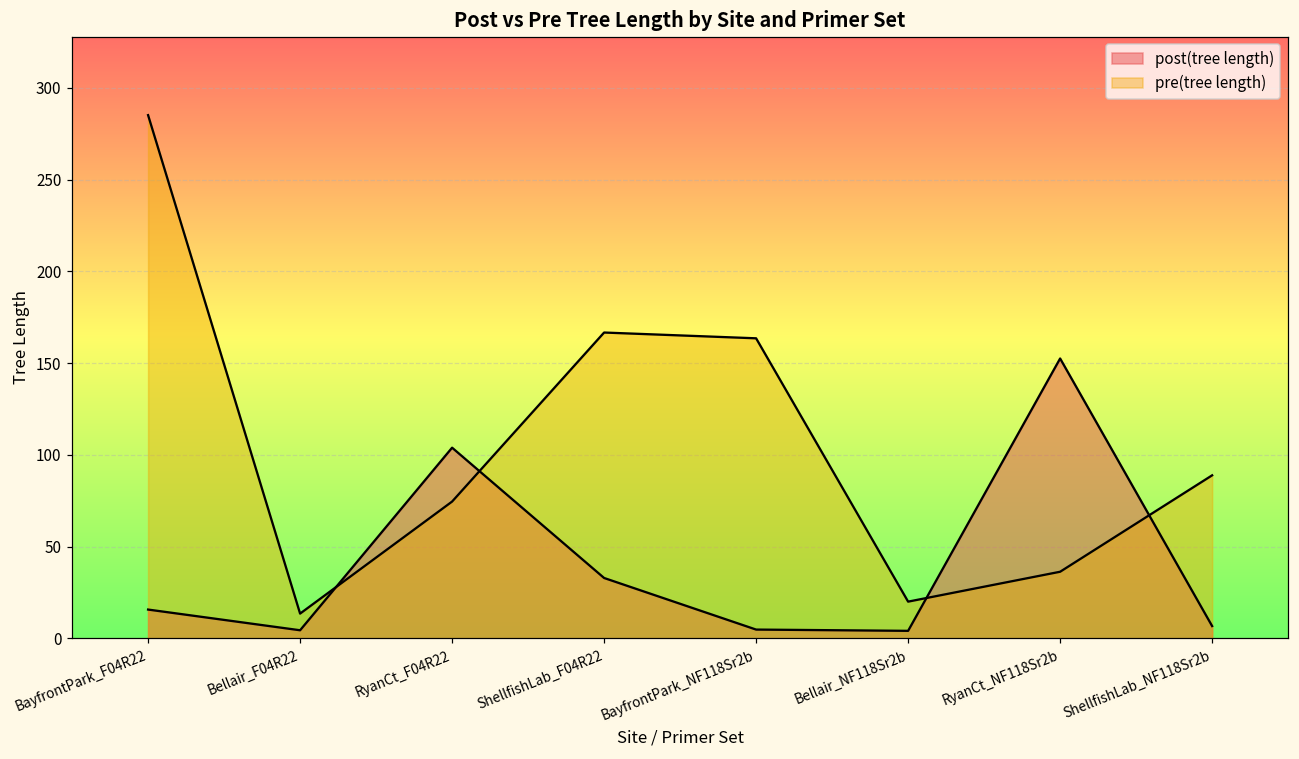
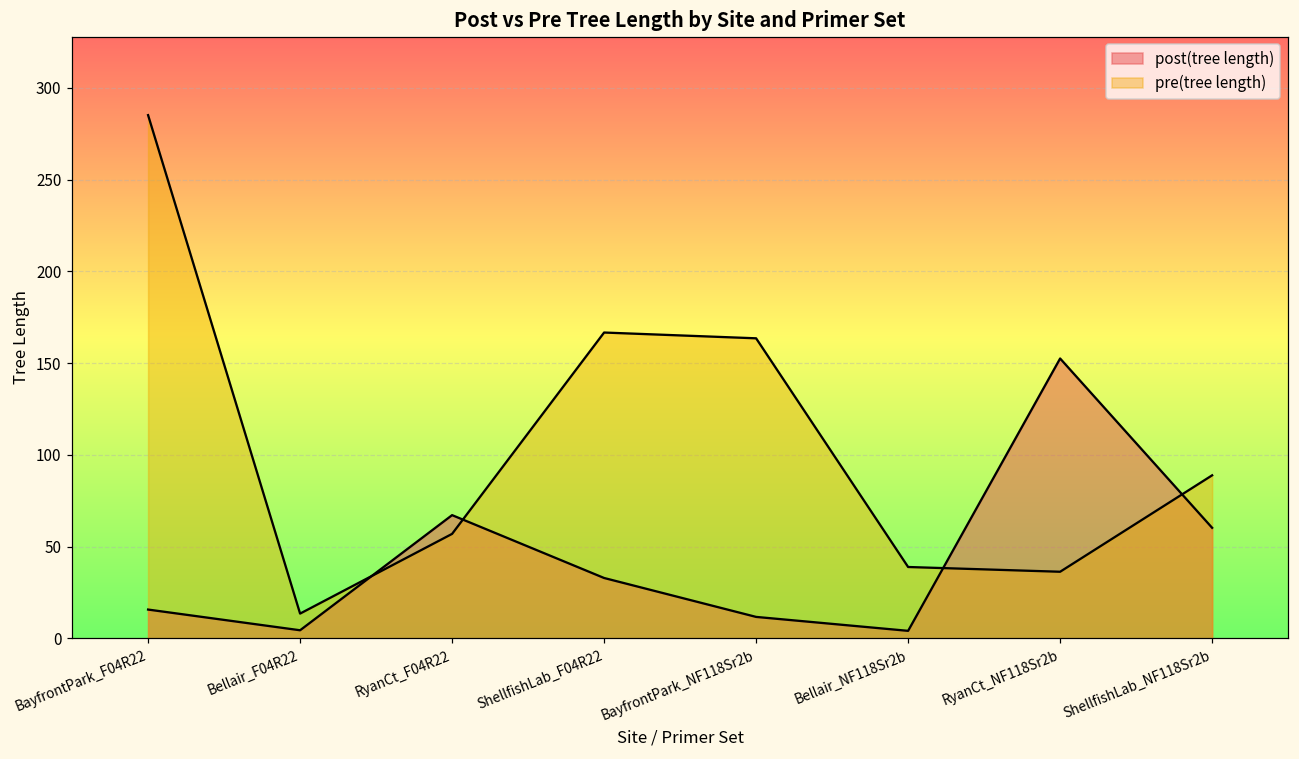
  {
    "post(tree length)": {
      "BayfrontPark_F04R22": 16,
      "Bellair_F04R22": 4,
-     "RyanCt_F04R22": 104,
+     "RyanCt_F04R22": 67,
      "ShellfishLab_F04R22": 33,
-     "BayfrontPark_NF118Sr2b": 5,
+     "BayfrontPark_NF118Sr2b": 12,
      "Bellair_NF118Sr2b": 4,
      "RyanCt_NF118Sr2b": 152,
-     "ShellfishLab_NF118Sr2b": 7
+     "ShellfishLab_NF118Sr2b": 60
    },
    "pre(tree length)": {
      "BayfrontPark_F04R22": 285,
      "Bellair_F04R22": 13,
-     "RyanCt_F04R22": 74,
+     "RyanCt_F04R22": 57,
      "ShellfishLab_F04R22": 167,
      "BayfrontPark_NF118Sr2b": 163,
-     "Bellair_NF118Sr2b": 20,
+     "Bellair_NF118Sr2b": 39,
      "RyanCt_NF118Sr2b": 36,
      "ShellfishLab_NF118Sr2b": 89
    }
  }
